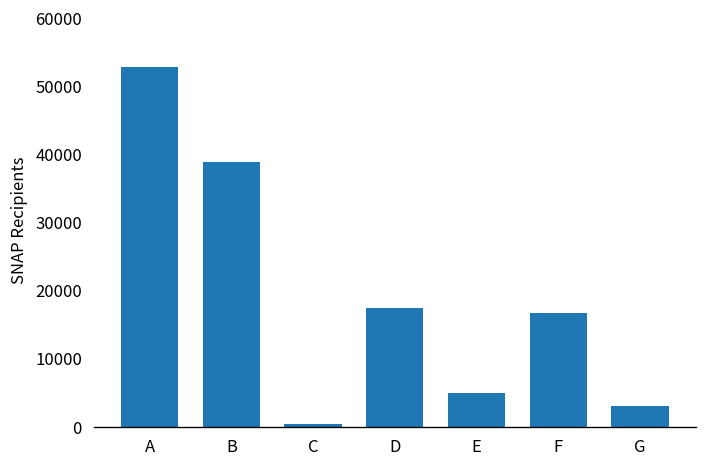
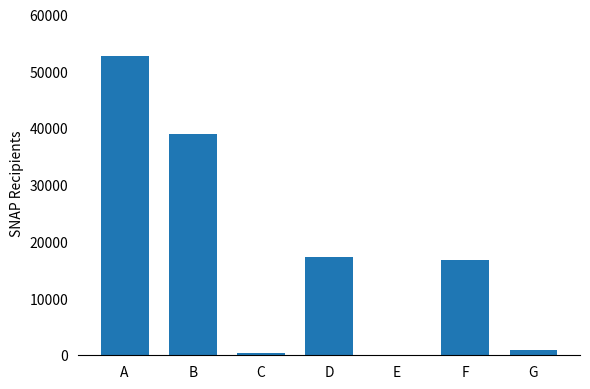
  {
    "A": 53000,
    "B": 39000,
    "D": 17000,
-   "E": 5000,
+   "E": 0,
    "F": 17000,
-   "G": 3000
+   "G": 1000
  }
